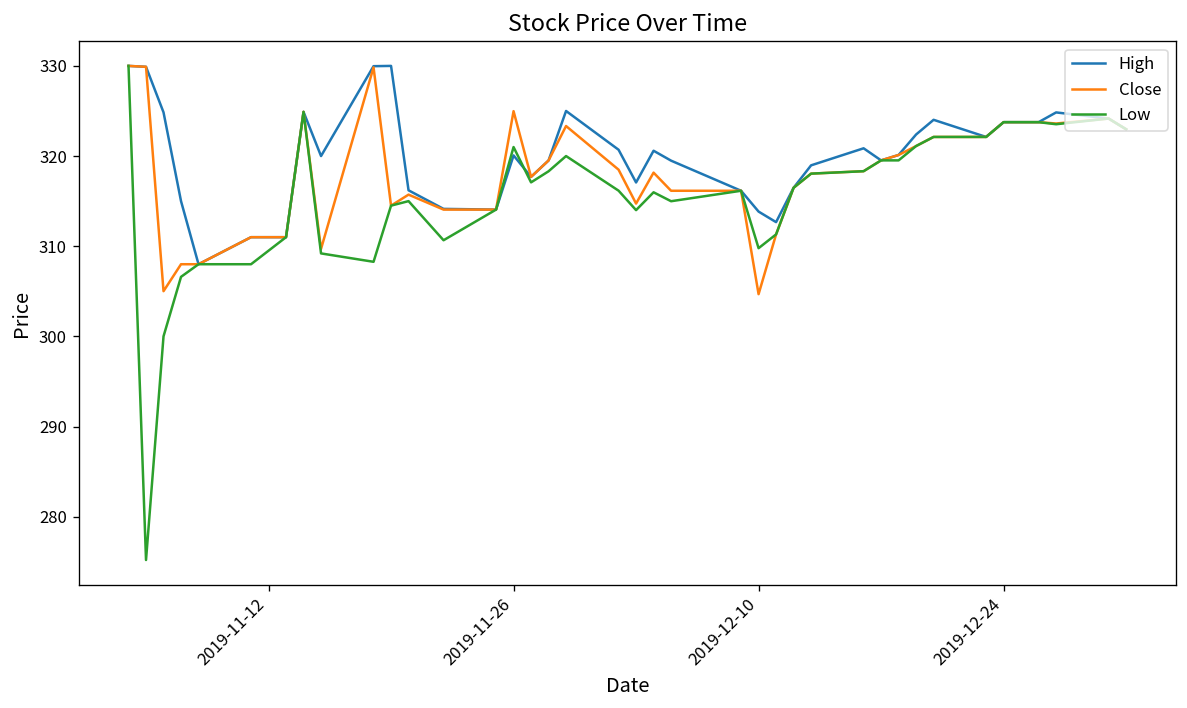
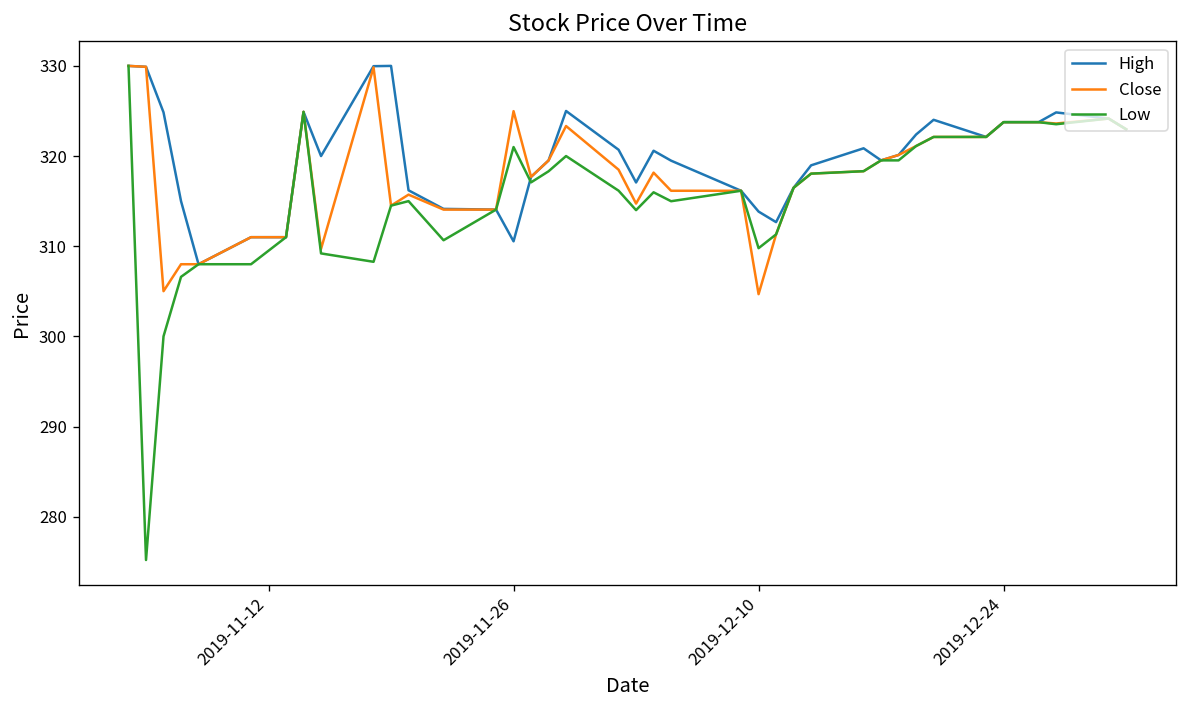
  {
    "High": {
-     "2019-11-26": 320,
+     "2019-11-26": 311,
      "2019-12-10": 314
    },
    "Close": {
      "2019-11-26": 325,
      "2019-12-10": 305
    },
    "Low": {
      "2019-11-26": 321,
      "2019-12-10": 310
    }
  }
